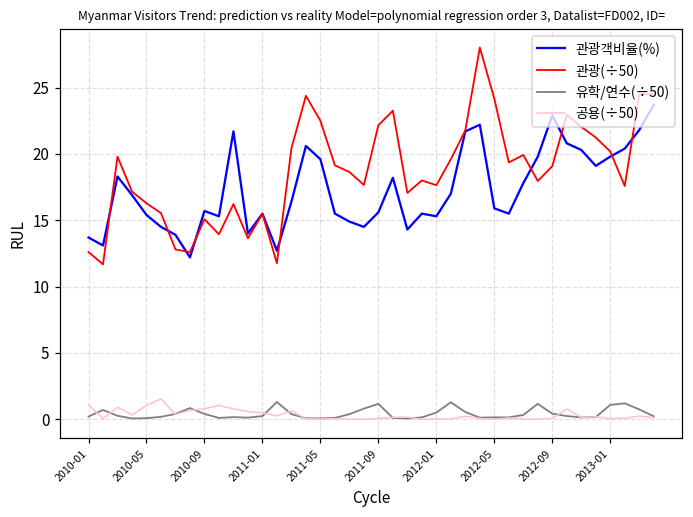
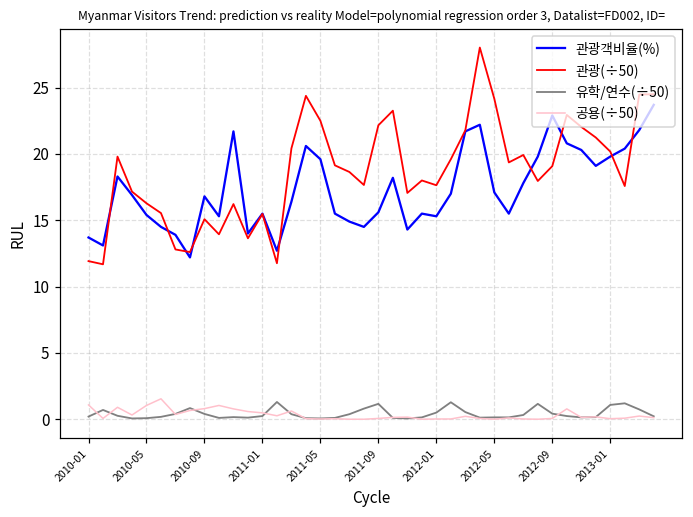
  {
    "관광객비율(%)": {
      "2010-01": 13.7,
      "2010-05": 15.4,
-     "2010-09": 15.7,
+     "2010-09": 16.8,
      "2011-05": 19.6,
      "2011-09": 15.6,
      "2012-01": 15.3,
-     "2012-05": 15.9,
+     "2012-05": 17.1,
      "2013-01": 19.8
    },
    "관광(÷50)": {
-     "2010-01": 12.6,
+     "2010-01": 11.9,
      "2010-05": 16.3,
      "2010-09": 15.1,
      "2011-05": 22.5,
      "2011-09": 22.2,
      "2012-01": 17.6,
      "2012-05": 24.2,
      "2012-09": 19.1,
      "2013-01": 20.2
    },
    "유학/연수(÷50)": {
      "2010-01": 0.2,
      "2010-05": 0.1,
      "2010-09": 0.4,
      "2011-01": 0.2,
      "2011-09": 1.2,
      "2012-01": 0.5,
      "2012-09": 0.4,
      "2013-01": 1.1
    },
    "공용(÷50)": {
      "2010-01": 1.1,
      "2010-05": 1.0,
      "2010-09": 0.8,
      "2011-01": 0.5,
      "2011-09": 0.1,
      "2012-01": 0.0,
      "2012-09": 0.1,
      "2013-01": 0.0
    }
  }
